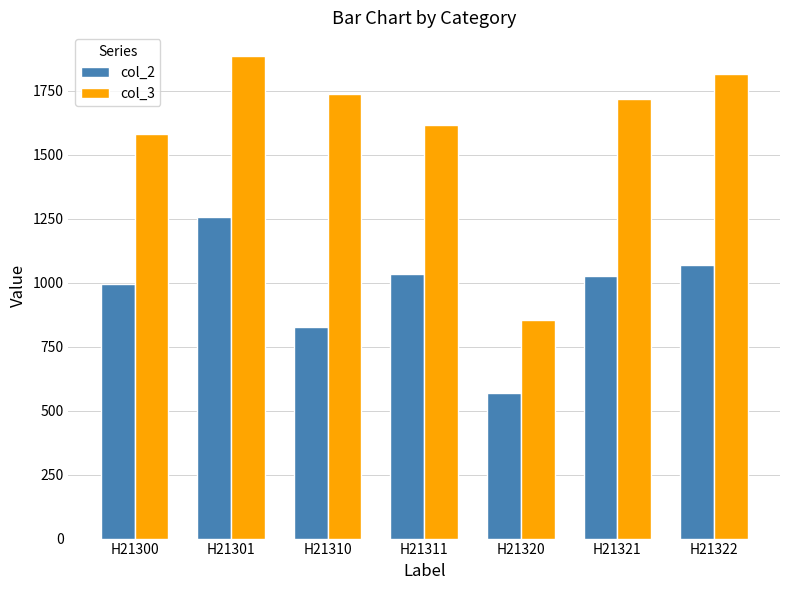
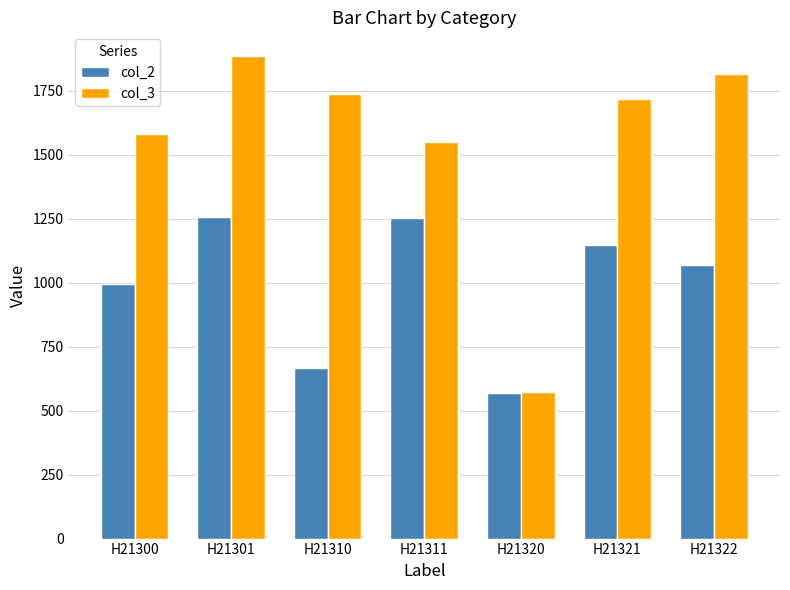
  {
    "col_2": {
      "H21300": 1000,
      "H21301": 1260,
-     "H21310": 820,
-     "H21311": 1030,
+     "H21310": 670,
+     "H21311": 1250,
      "H21320": 570,
-     "H21321": 1020,
+     "H21321": 1150,
      "H21322": 1070
    },
    "col_3": {
      "H21300": 1580,
      "H21301": 1880,
      "H21310": 1740,
-     "H21311": 1620,
-     "H21320": 850,
+     "H21311": 1550,
+     "H21320": 570,
      "H21321": 1720,
      "H21322": 1810
    }
  }
